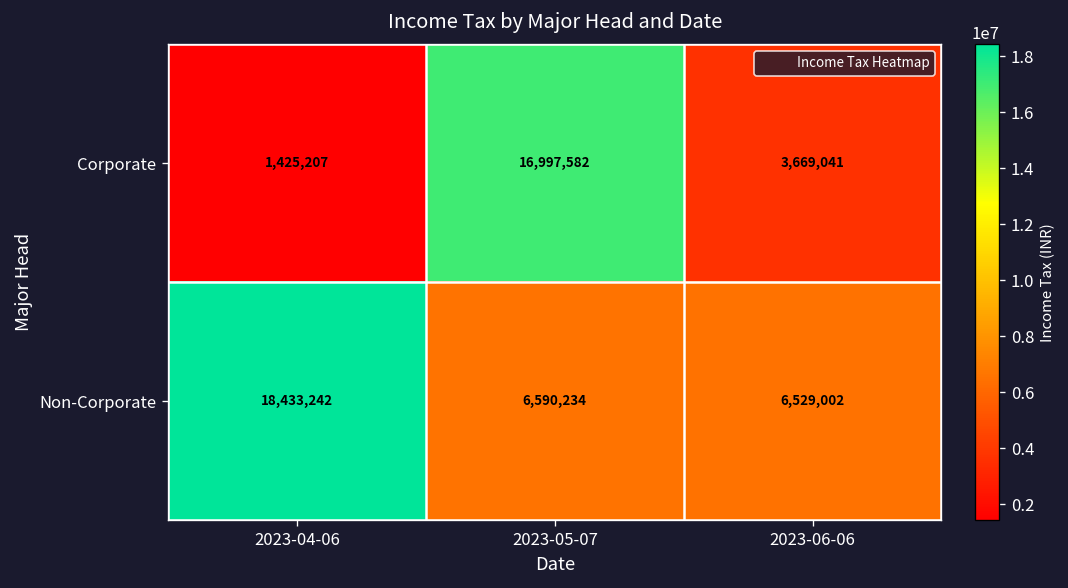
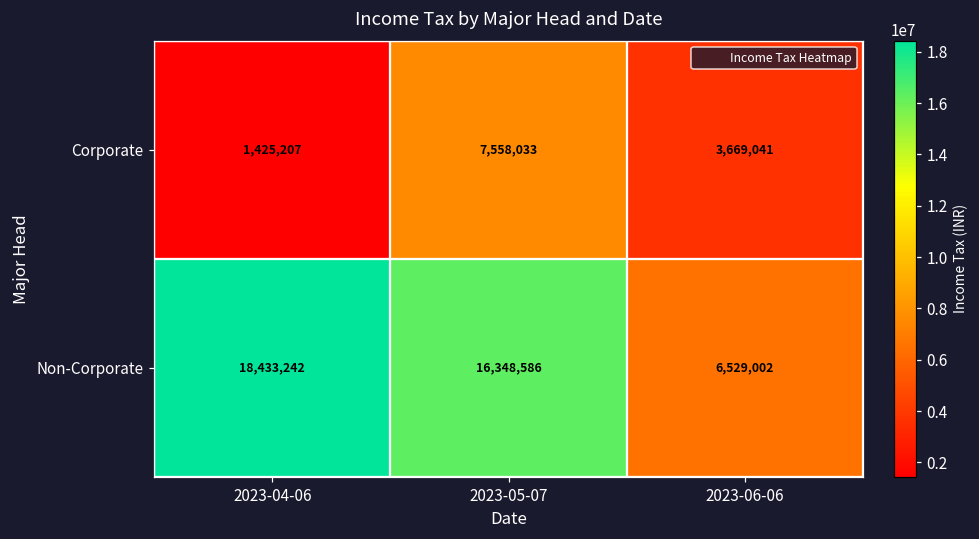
  {
    "Corporate": {
      "2023-04-06": "1,425,207",
-     "2023-05-07": "16,997,582",
+     "2023-05-07": "7,558,033",
      "2023-06-06": "3,669,041"
    },
    "Non-Corporate": {
      "2023-04-06": "18,433,242",
-     "2023-05-07": "6,590,234",
+     "2023-05-07": "16,348,586",
      "2023-06-06": "6,529,002"
    }
  }
